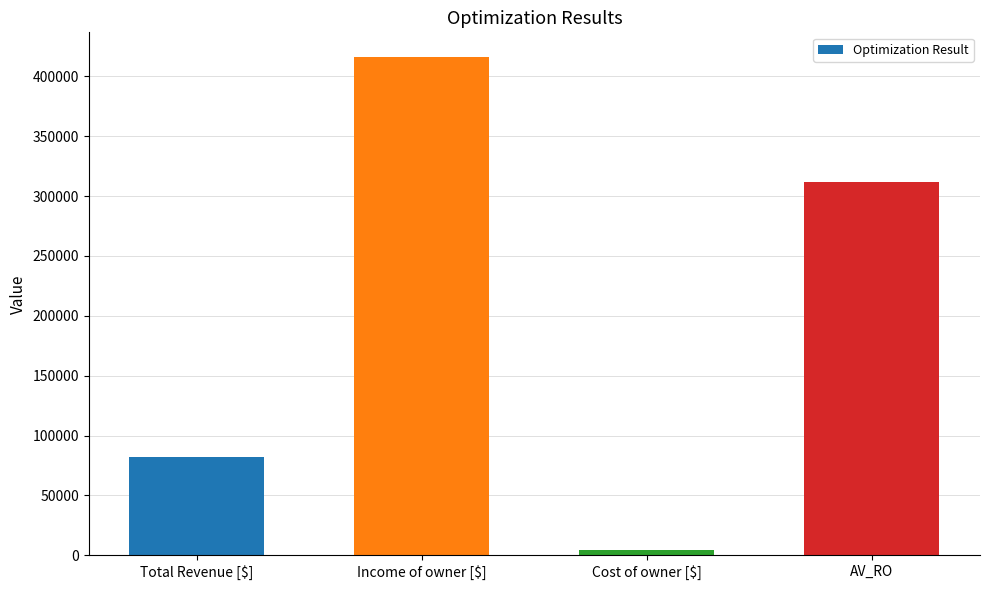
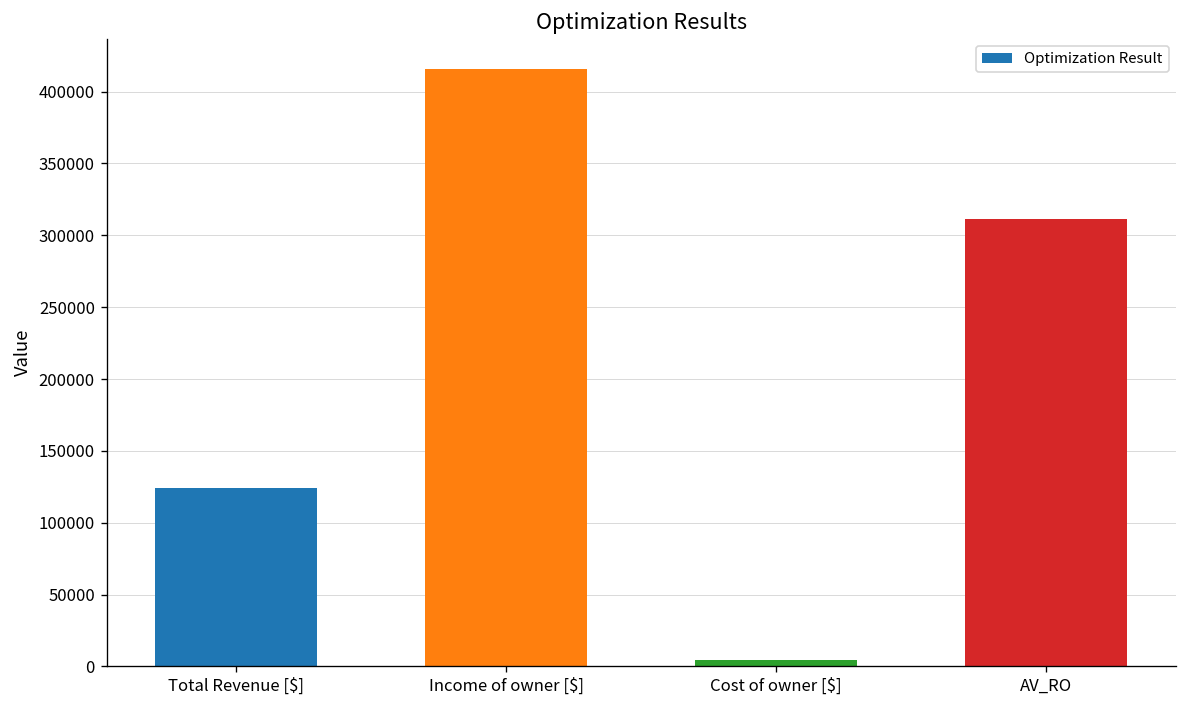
  {
-   "Total Revenue [$]": 82000,
+   "Total Revenue [$]": 124000,
    "Income of owner [$]": 416000,
    "Cost of owner [$]": 4000,
    "AV_RO": 311000
  }
